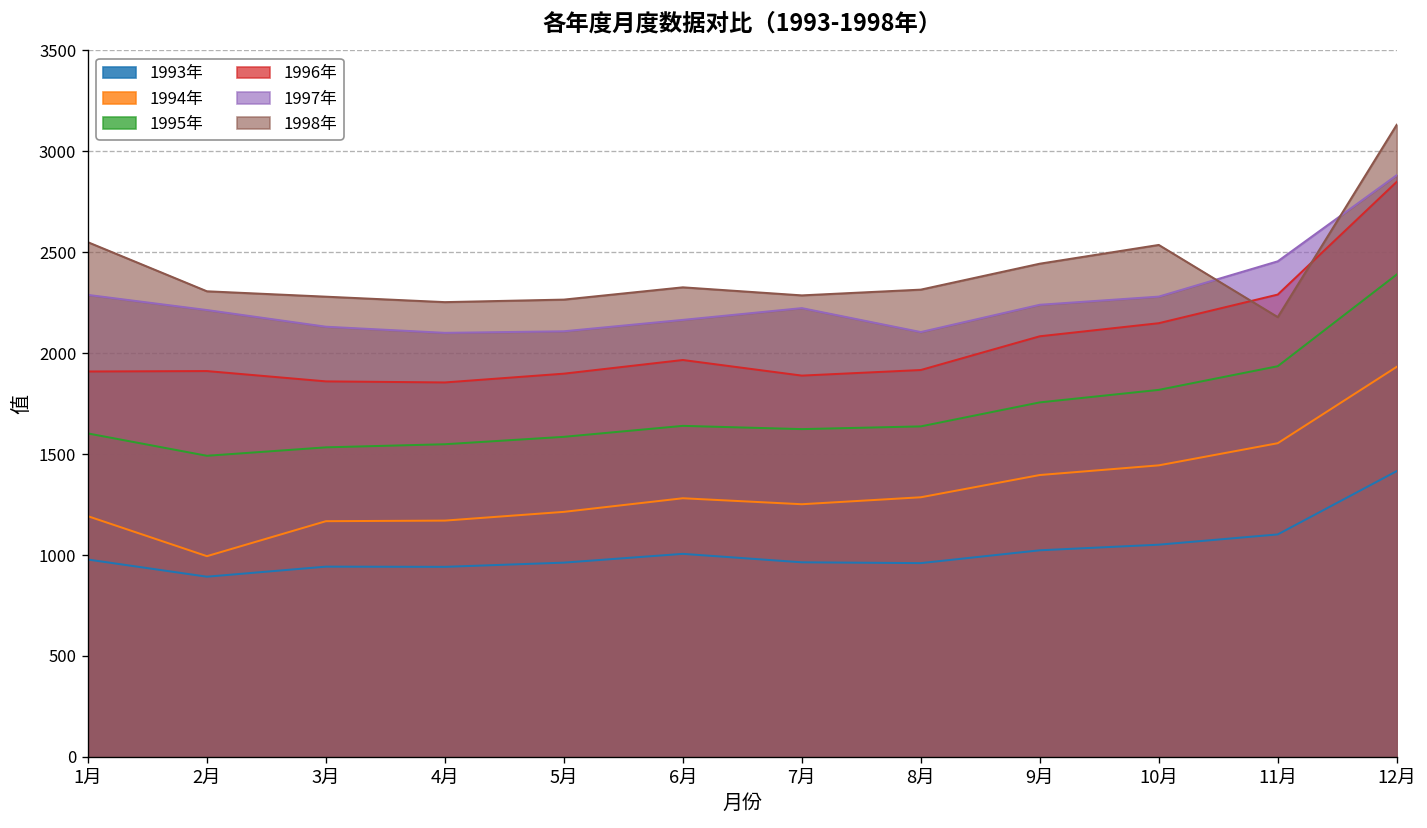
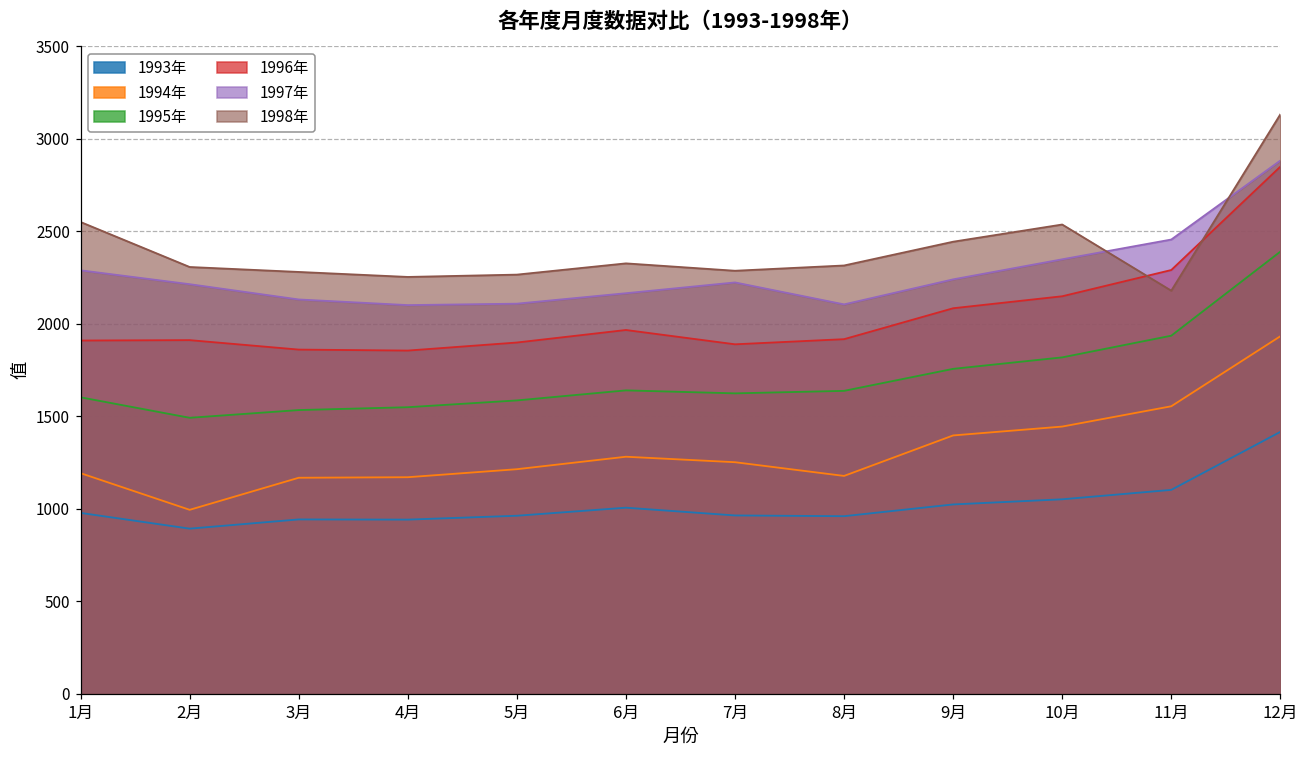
  {
    "1993年": {
      "1月": 980,
      "2月": 890,
      "3月": 940,
      "4月": 940,
      "5月": 960,
      "6月": 1010,
      "7月": 960,
      "8月": 960,
      "9月": 1020,
      "10月": 1050,
      "11月": 1100,
      "12月": 1420
    },
    "1994年": {
      "1月": 1190,
      "2月": 990,
      "3月": 1170,
      "4月": 1170,
      "5月": 1210,
      "6月": 1280,
      "7月": 1250,
-     "8月": 1290,
+     "8月": 1180,
      "9月": 1400,
      "10月": 1440,
      "11月": 1550,
      "12月": 1930
    },
    "1995年": {
      "1月": 1600,
      "2月": 1490,
      "3月": 1530,
      "4月": 1550,
      "5月": 1590,
      "6月": 1640,
      "7月": 1620,
      "8月": 1640,
      "9月": 1760,
      "10月": 1820,
      "11月": 1940,
      "12月": 2390
    },
    "1996年": {
      "1月": 1910,
      "2月": 1910,
      "3月": 1860,
      "4月": 1850,
      "5月": 1900,
      "6月": 1970,
      "7月": 1890,
      "8月": 1920,
      "9月": 2080,
      "10月": 2150,
      "11月": 2290,
      "12月": 2850
    },
    "1997年": {
      "1月": 2290,
      "2月": 2210,
      "3月": 2130,
      "4月": 2100,
      "5月": 2110,
      "6月": 2160,
      "7月": 2220,
      "8月": 2100,
      "9月": 2240,
-     "10月": 2280,
+     "10月": 2350,
      "11月": 2450,
      "12月": 2880
    },
    "1998年": {
      "1月": 2550,
      "2月": 2310,
      "3月": 2280,
      "4月": 2250,
      "5月": 2270,
      "6月": 2330,
      "7月": 2290,
      "8月": 2310,
      "9月": 2440,
      "10月": 2540,
      "11月": 2180,
      "12月": 3130
    }
  }
